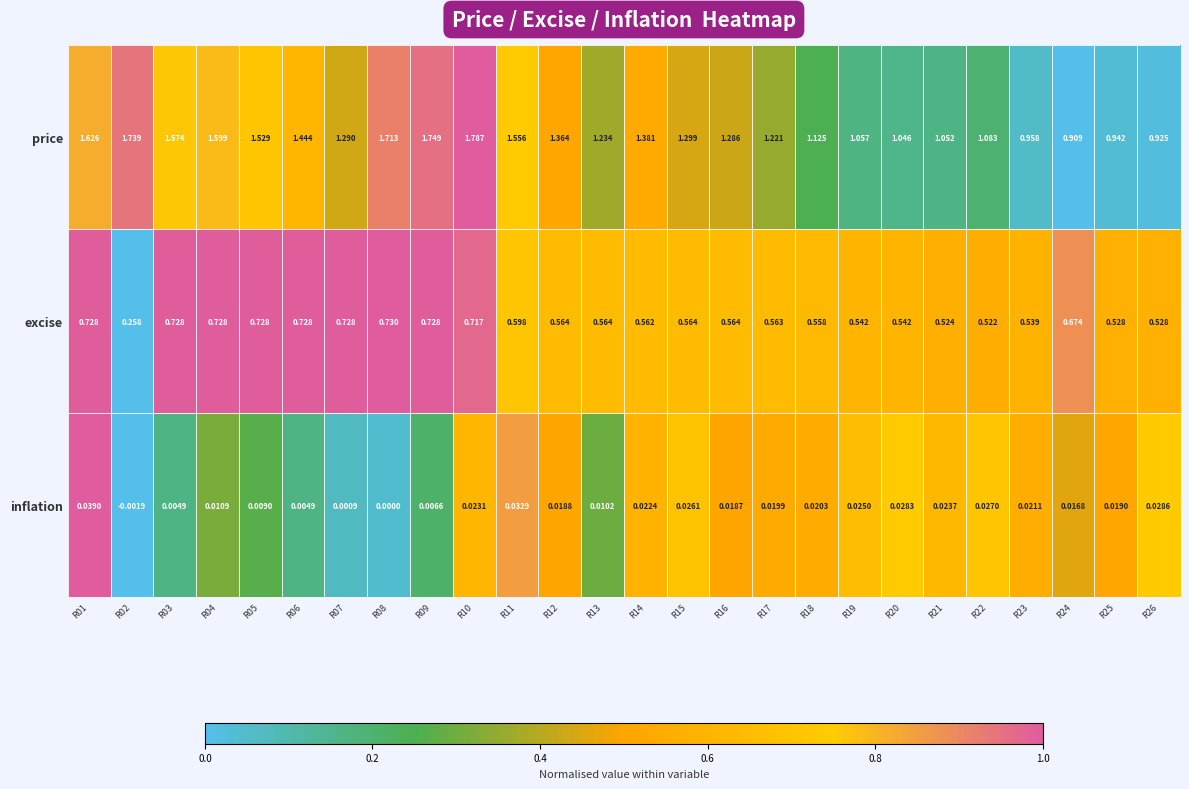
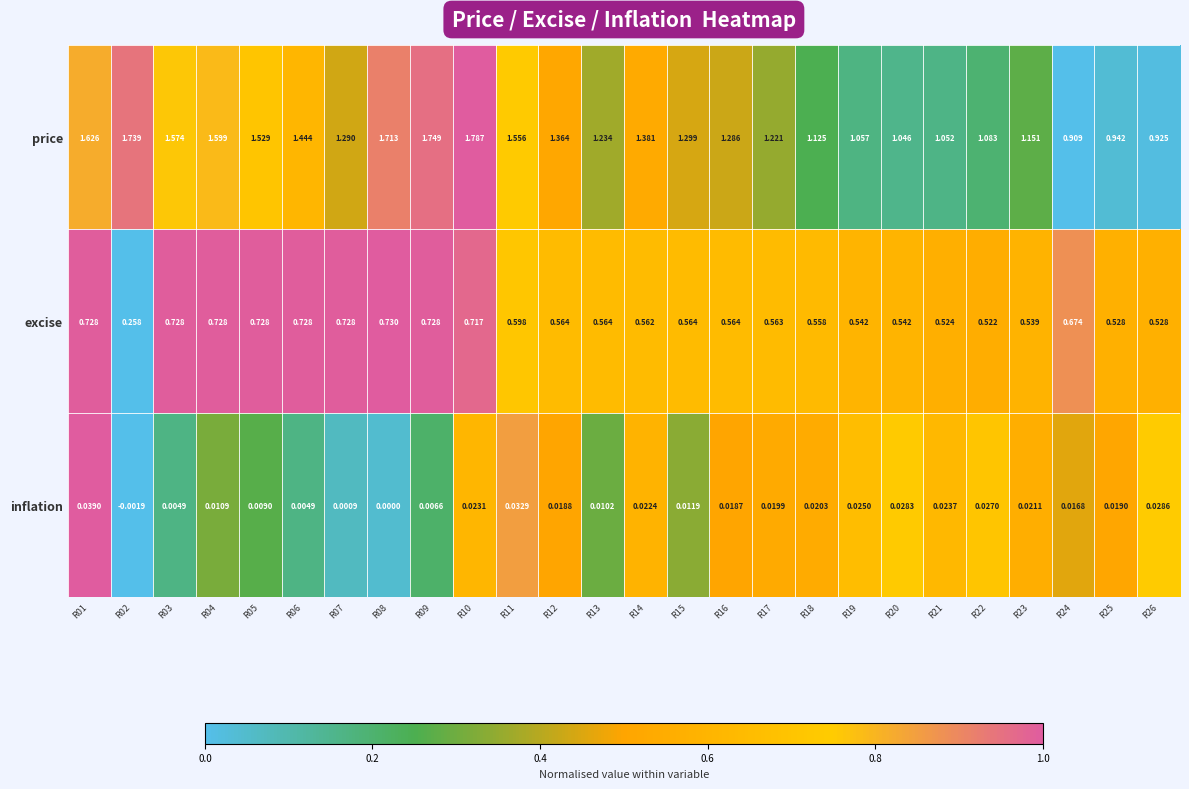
  {
    "price": {
      "R01": 1.626,
      "R02": 1.739,
      "R03": 1.574,
      "R04": 1.599,
      "R05": 1.529,
      "R06": 1.444,
      "R07": 1.290,
      "R08": 1.713,
      "R09": 1.749,
      "R10": 1.787,
      "R11": 1.556,
      "R12": 1.364,
      "R13": 1.234,
      "R14": 1.381,
      "R15": 1.299,
      "R16": 1.286,
      "R17": 1.221,
      "R18": 1.125,
      "R19": 1.057,
      "R20": 1.046,
      "R21": 1.052,
      "R22": 1.083,
-     "R23": 0.958,
+     "R23": 1.151,
      "R24": 0.909,
      "R25": 0.942,
      "R26": 0.925
    },
    "excise": {
      "R01": 0.728,
      "R02": 0.258,
      "R03": 0.728,
      "R04": 0.728,
      "R05": 0.728,
      "R06": 0.728,
      "R07": 0.728,
      "R08": 0.730,
      "R09": 0.728,
      "R10": 0.717,
      "R11": 0.598,
      "R12": 0.564,
      "R13": 0.564,
      "R14": 0.562,
      "R15": 0.564,
      "R16": 0.564,
      "R17": 0.563,
      "R18": 0.558,
      "R19": 0.542,
      "R20": 0.542,
      "R21": 0.524,
      "R22": 0.522,
      "R23": 0.539,
      "R24": 0.674,
      "R25": 0.528,
      "R26": 0.528
    },
    "inflation": {
      "R01": 0.0390,
      "R02": -0.0019,
      "R03": 0.0049,
      "R04": 0.0109,
      "R05": 0.0090,
      "R06": 0.0049,
      "R07": 0.0009,
      "R08": 0.0000,
      "R09": 0.0066,
      "R10": 0.0231,
      "R11": 0.0329,
      "R12": 0.0188,
      "R13": 0.0102,
      "R14": 0.0224,
-     "R15": 0.0261,
+     "R15": 0.0119,
      "R16": 0.0187,
      "R17": 0.0199,
      "R18": 0.0203,
      "R19": 0.0250,
      "R20": 0.0283,
      "R21": 0.0237,
      "R22": 0.0270,
      "R23": 0.0211,
      "R24": 0.0168,
      "R25": 0.0190,
      "R26": 0.0286
    }
  }
